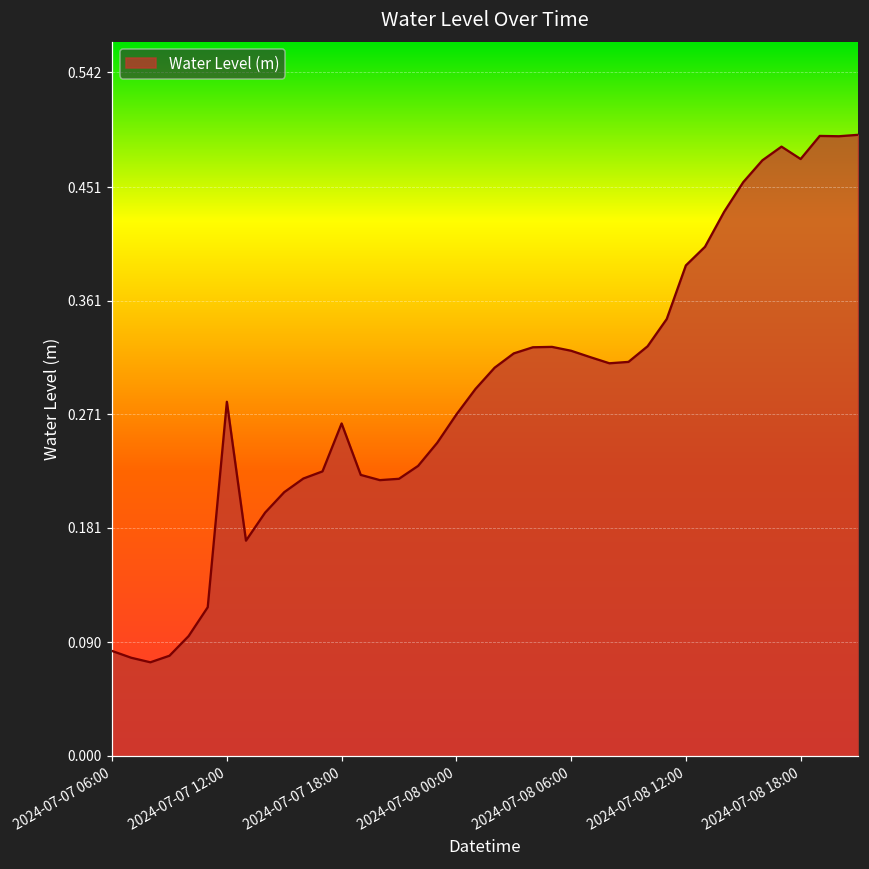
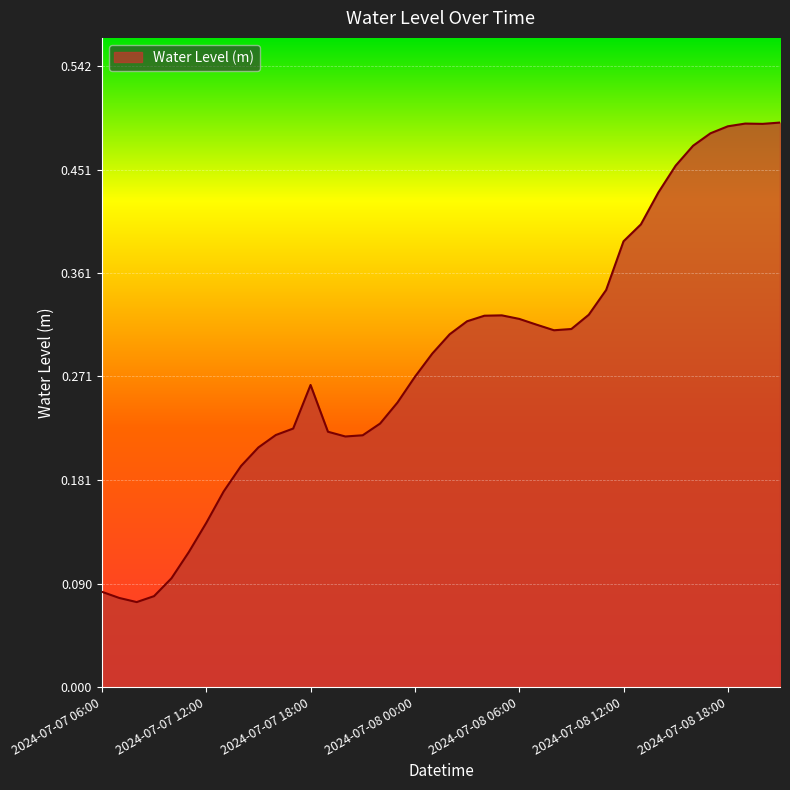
  {
    "2024-07-07 06:00": 0.083,
-   "2024-07-07 12:00": 0.281,
+   "2024-07-07 12:00": 0.143,
    "2024-07-07 18:00": 0.264,
    "2024-07-08 00:00": 0.271,
    "2024-07-08 06:00": 0.321,
    "2024-07-08 12:00": 0.389,
-   "2024-07-08 18:00": 0.473
+   "2024-07-08 18:00": 0.489
  }
